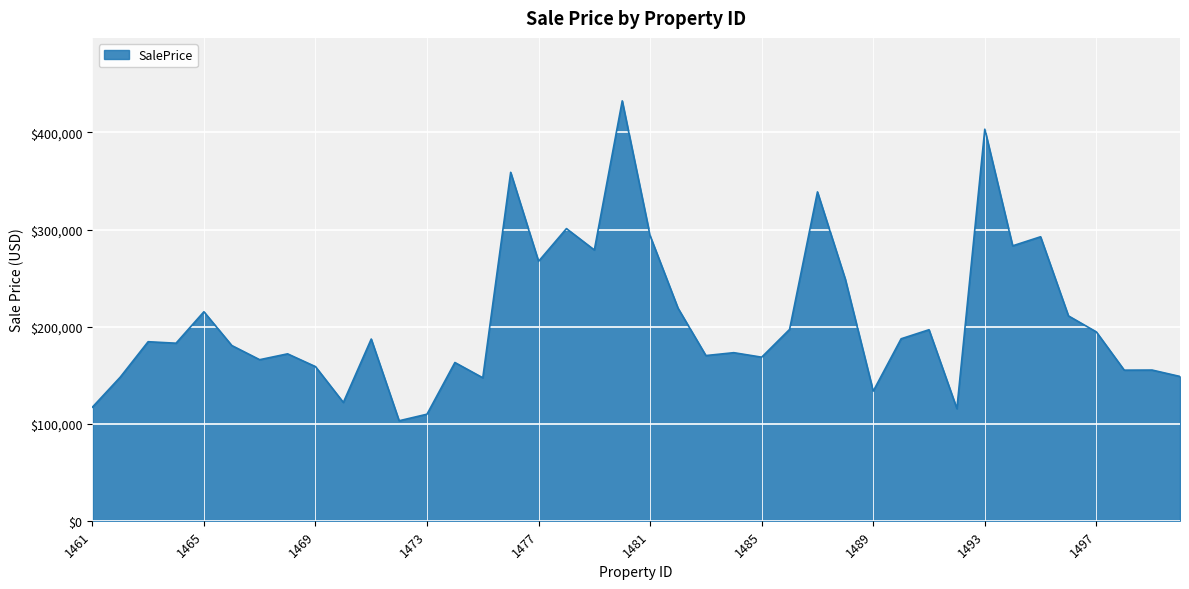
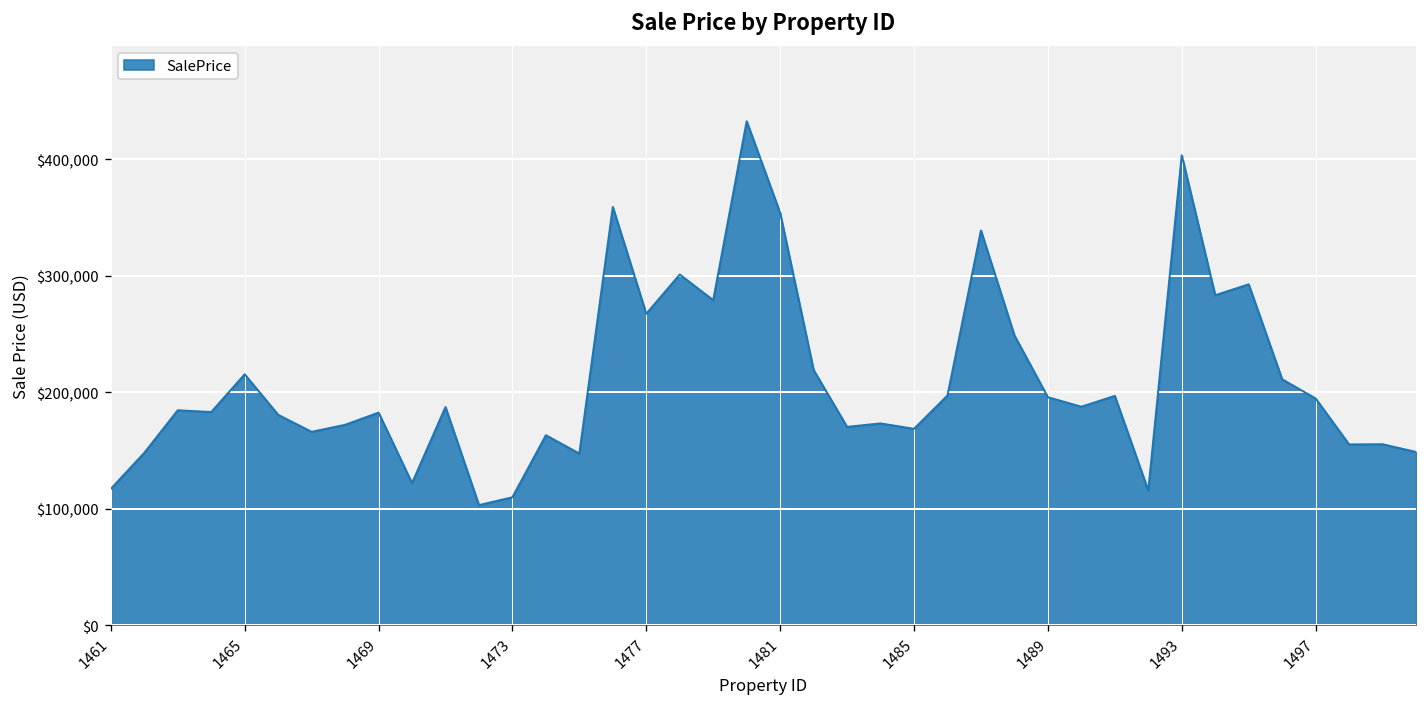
  {
    "1461": "$120,000",
    "1465": "$220,000",
-   "1469": "$160,000",
+   "1469": "$180,000",
    "1473": "$110,000",
    "1477": "$270,000",
-   "1481": "$290,000",
+   "1481": "$350,000",
    "1485": "$170,000",
-   "1489": "$130,000",
+   "1489": "$200,000",
    "1493": "$400,000",
    "1497": "$190,000"
  }
